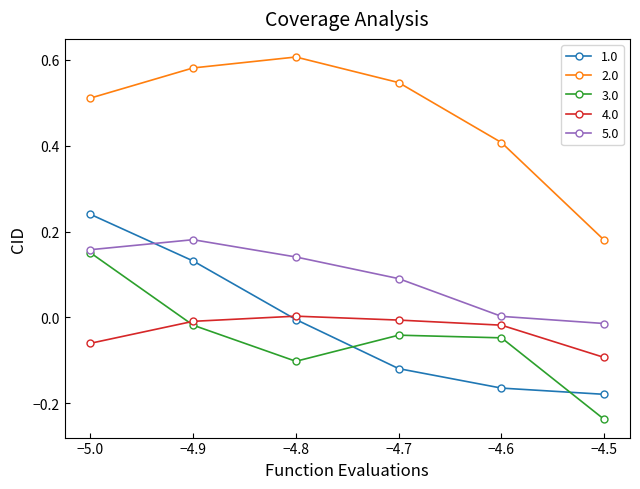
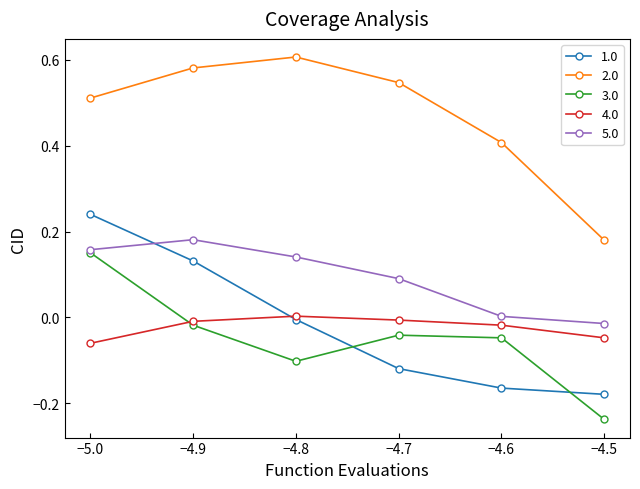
  {
    "1.0": {
      "−5.0": 0.24,
      "−4.9": 0.13,
      "−4.8": 0.00,
      "−4.7": -0.12,
      "−4.6": -0.16,
      "−4.5": -0.18
    },
    "2.0": {
      "−5.0": 0.51,
      "−4.9": 0.58,
      "−4.8": 0.61,
      "−4.7": 0.55,
      "−4.6": 0.41,
      "−4.5": 0.18
    },
    "3.0": {
      "−5.0": 0.15,
      "−4.9": -0.02,
      "−4.8": -0.10,
      "−4.7": -0.04,
      "−4.6": -0.05,
      "−4.5": -0.24
    },
    "4.0": {
      "−5.0": -0.06,
      "−4.9": -0.01,
      "−4.8": 0.00,
      "−4.7": -0.01,
      "−4.6": -0.02,
-     "−4.5": -0.09
+     "−4.5": -0.05
    },
    "5.0": {
      "−5.0": 0.16,
      "−4.9": 0.18,
      "−4.8": 0.14,
      "−4.7": 0.09,
      "−4.6": 0.00,
      "−4.5": -0.01
    }
  }
